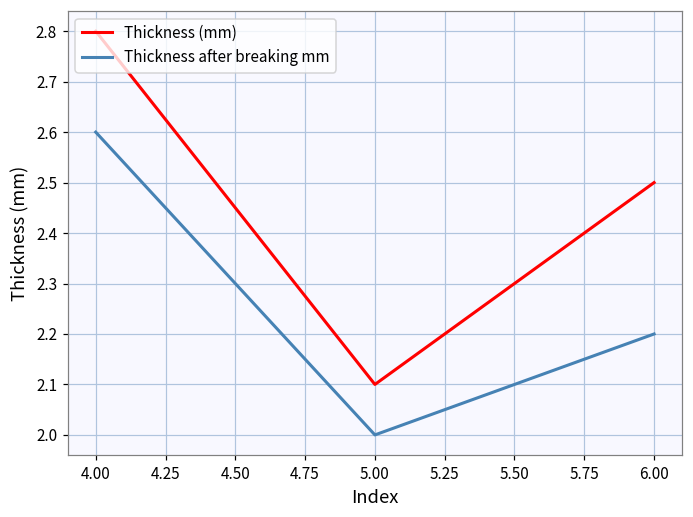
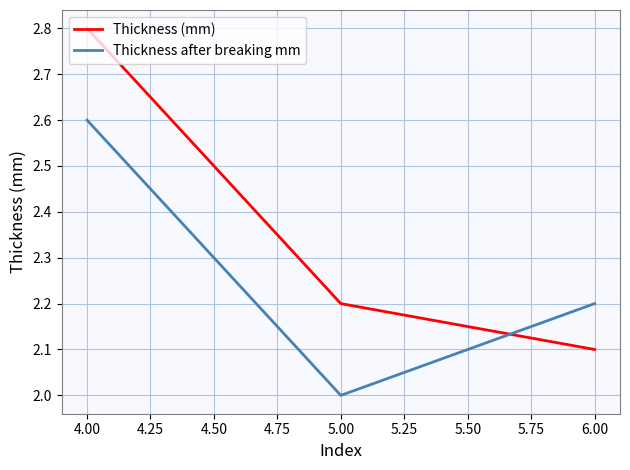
  {
    "Thickness (mm)": {
-     "5.00": 2.1,
-     "6.00": 2.5
+     "5.00": 2.2,
+     "6.00": 2.1
    },
    "Thickness after breaking mm": {
      "4.00": 2.6,
      "5.00": 2.0,
      "6.00": 2.2
    }
  }
